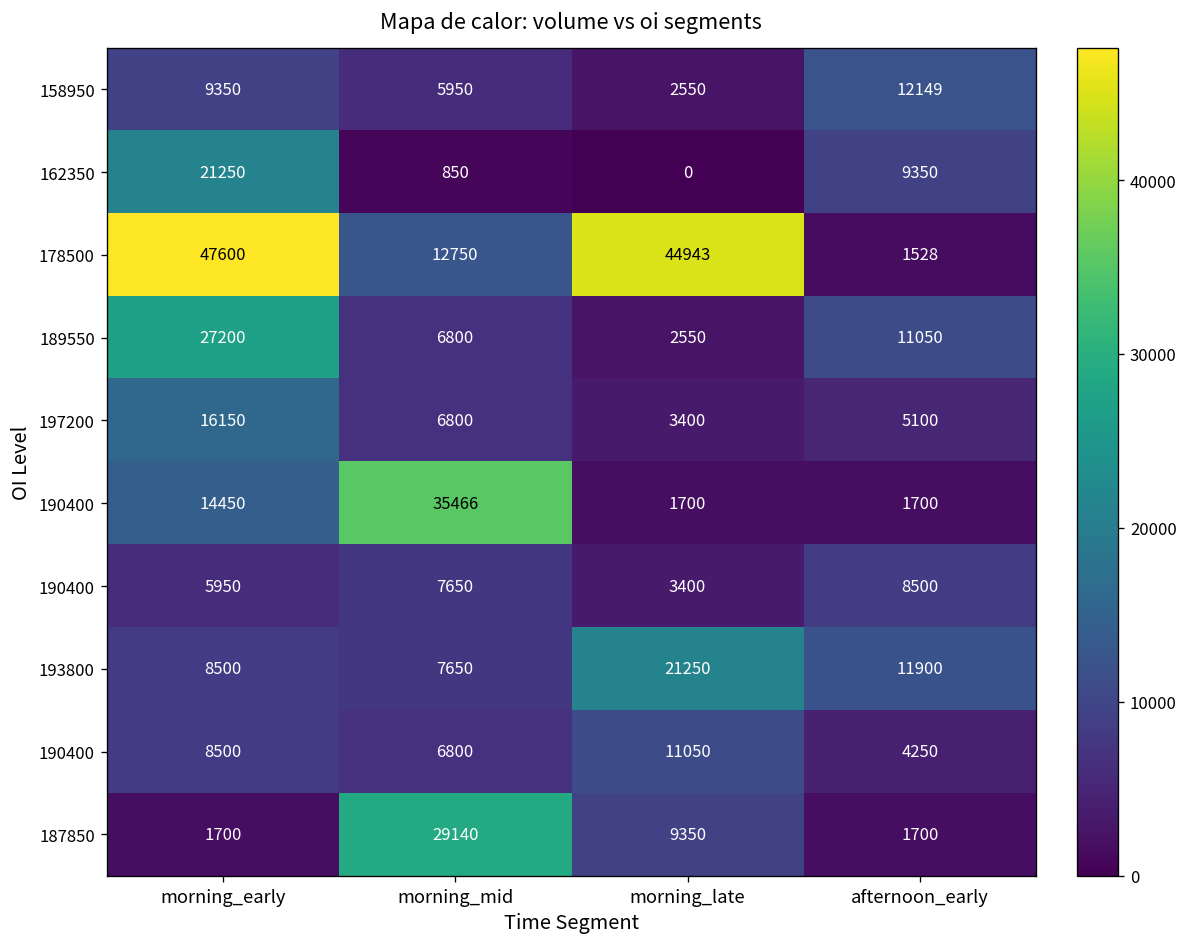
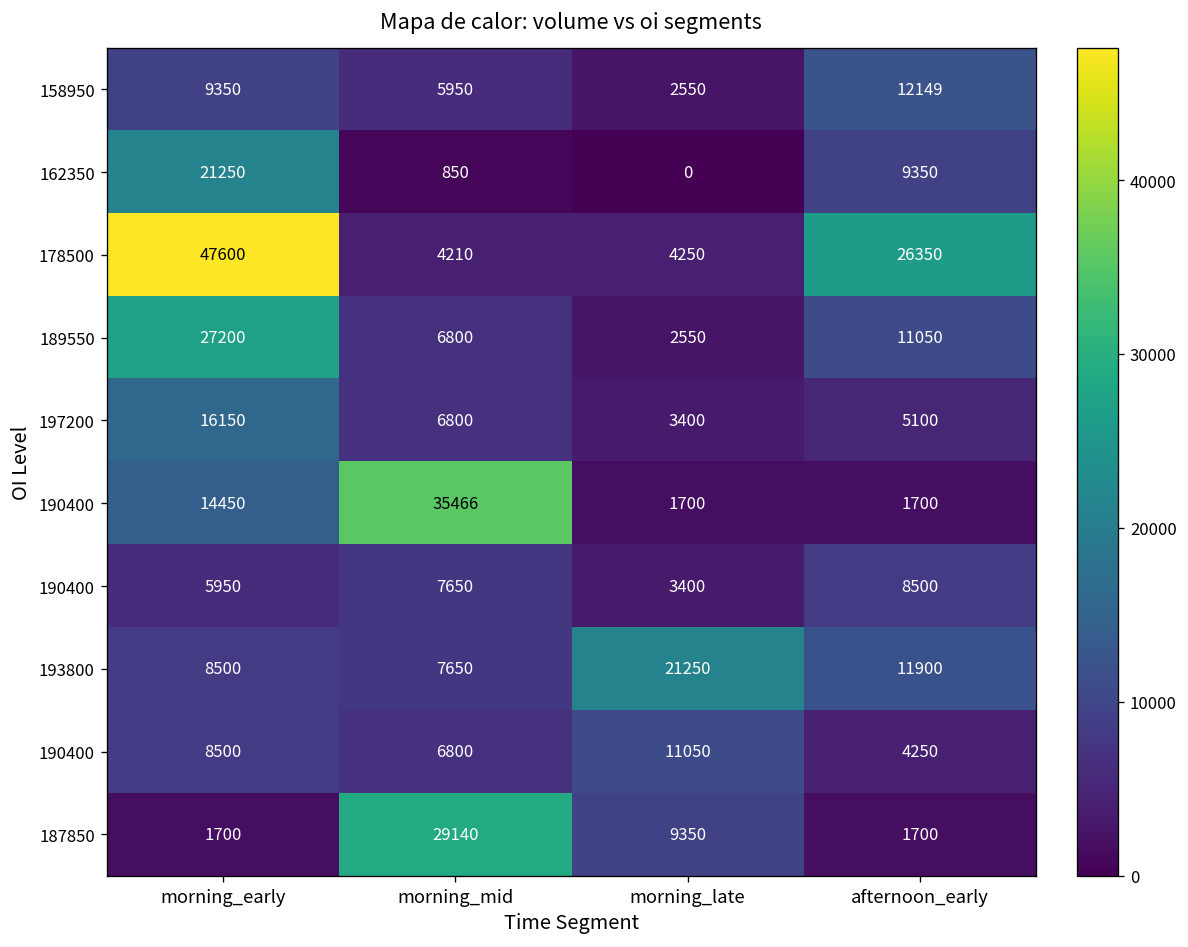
  {
    "158950": {
      "morning_early": 9350,
      "morning_mid": 5950,
      "morning_late": 2550,
      "afternoon_early": 12149
    },
    "162350": {
      "morning_early": 21250,
      "morning_mid": 850,
      "morning_late": 0,
      "afternoon_early": 9350
    },
    "178500": {
      "morning_early": 47600,
-     "morning_mid": 12750,
-     "morning_late": 44943,
-     "afternoon_early": 1528
+     "morning_mid": 4210,
+     "morning_late": 4250,
+     "afternoon_early": 26350
    },
    "189550": {
      "morning_early": 27200,
      "morning_mid": 6800,
      "morning_late": 2550,
      "afternoon_early": 11050
    },
    "197200": {
      "morning_early": 16150,
      "morning_mid": 6800,
      "morning_late": 3400,
      "afternoon_early": 5100
    },
    "193800": {
      "morning_early": 8500,
      "morning_mid": 7650,
      "morning_late": 21250,
      "afternoon_early": 11900
    },
    "187850": {
      "morning_early": 1700,
      "morning_mid": 29140,
      "morning_late": 9350,
      "afternoon_early": 1700
    }
  }
